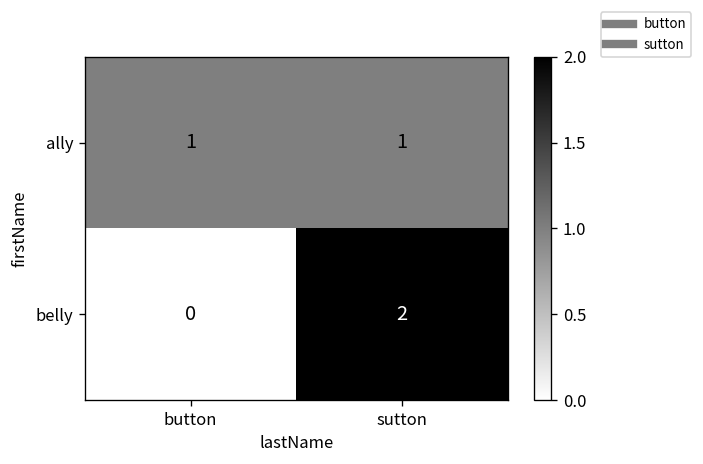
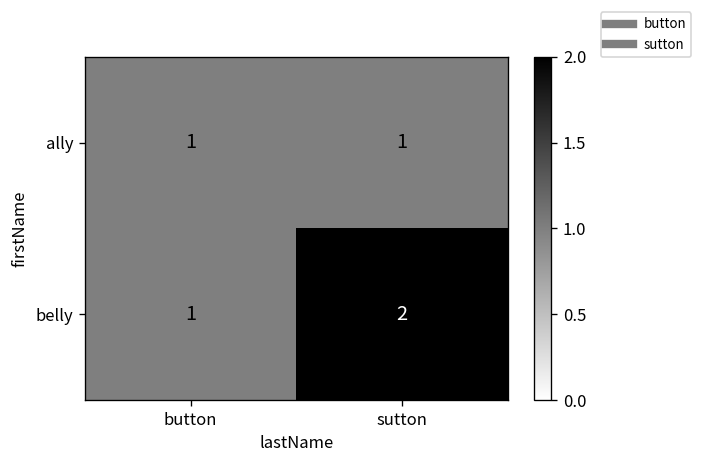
  {
    "ally": {
      "button": 1,
      "sutton": 1
    },
    "belly": {
-     "button": 0,
+     "button": 1,
      "sutton": 2
    }
  }
